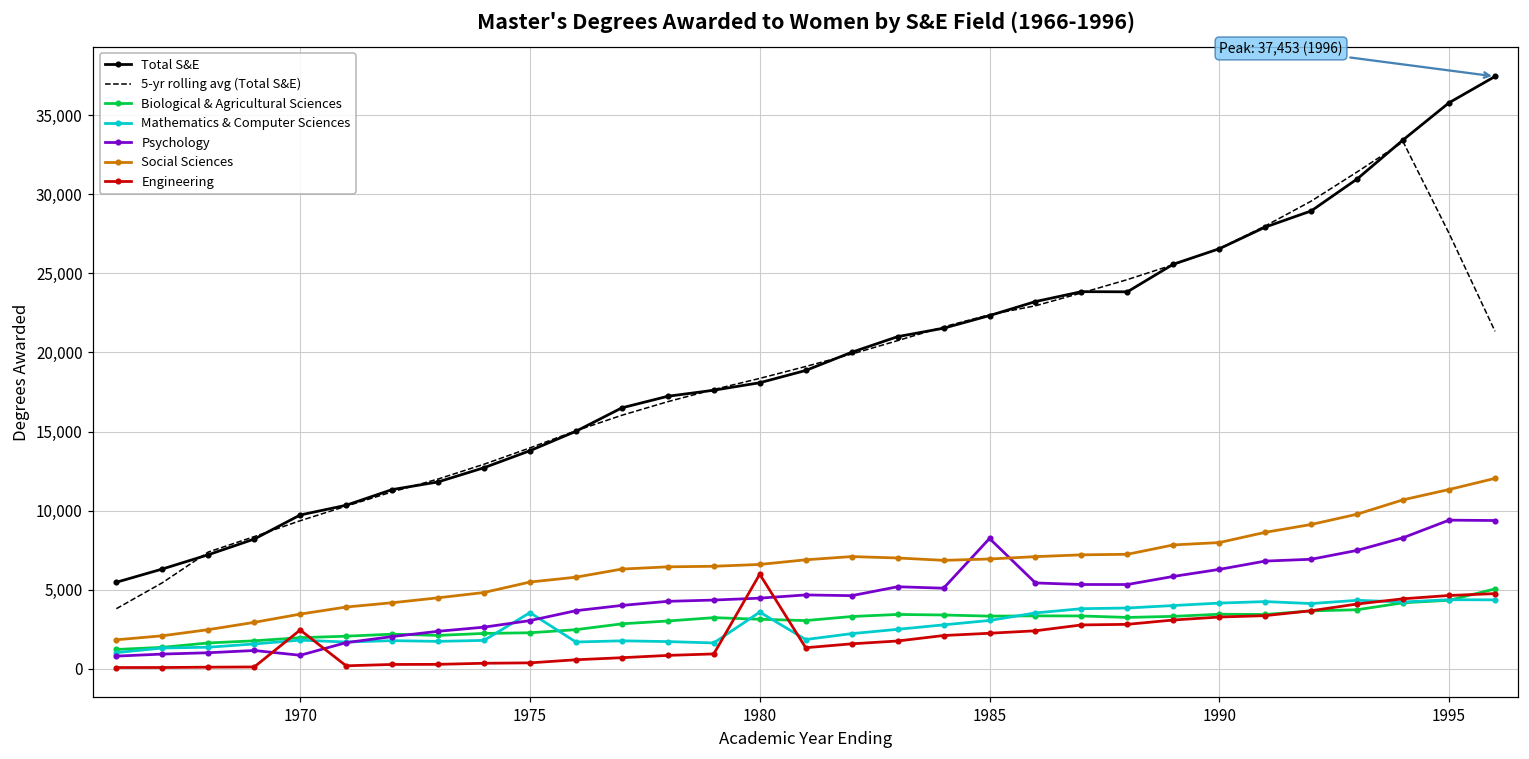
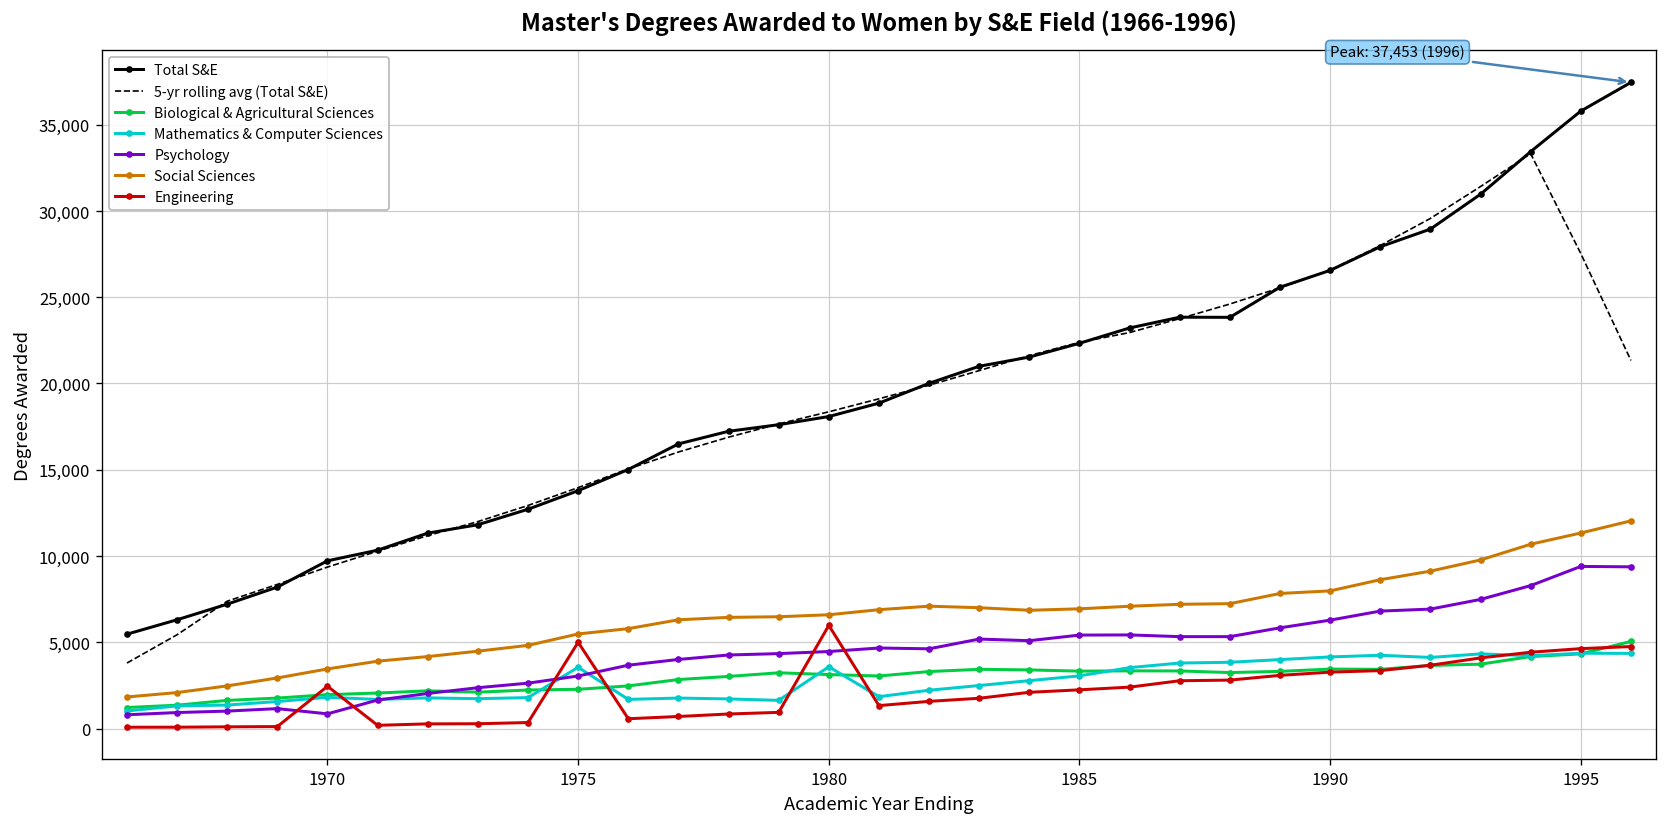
  {
    "Biological & Agricultural Sciences": {
      "1975": "2,300",
      "1980": "3,100",
      "1985": "3,300",
      "1990": "3,400"
    },
    "Mathematics & Computer Sciences": {
      "1975": "3,500",
      "1980": "3,600",
      "1985": "3,100",
      "1990": "4,200"
    },
    "Psychology": {
      "1970": "900",
      "1975": "3,000",
      "1980": "4,500",
-     "1985": "8,200",
+     "1985": "5,400",
      "1990": "6,300",
      "1995": "9,400"
    },
    "Social Sciences": {
      "1970": "3,500",
      "1975": "5,500",
      "1980": "6,600",
      "1985": "6,900",
      "1990": "8,000",
      "1995": "11,300"
    },
    "Engineering": {
      "1970": "2,500",
-     "1975": "400",
+     "1975": "5,000",
      "1980": "6,000",
      "1985": "2,200",
      "1990": "3,300",
      "1995": "4,600"
    }
  }
